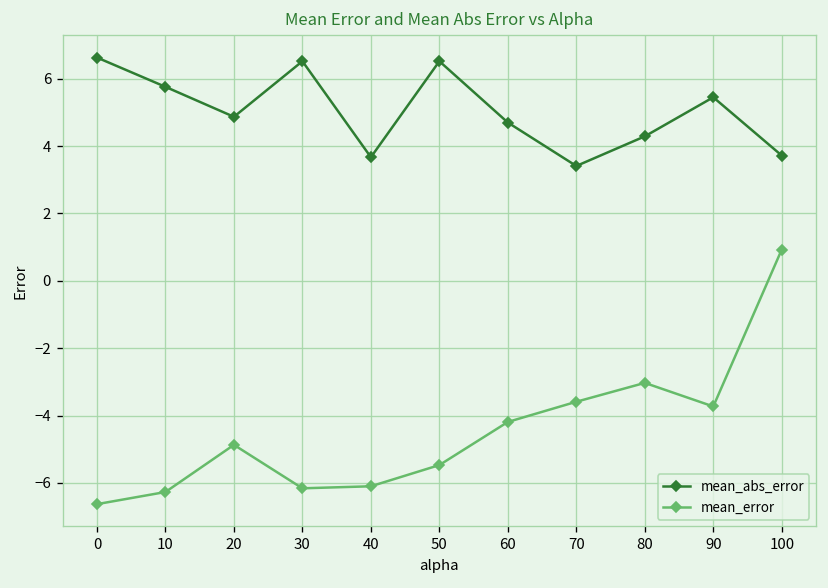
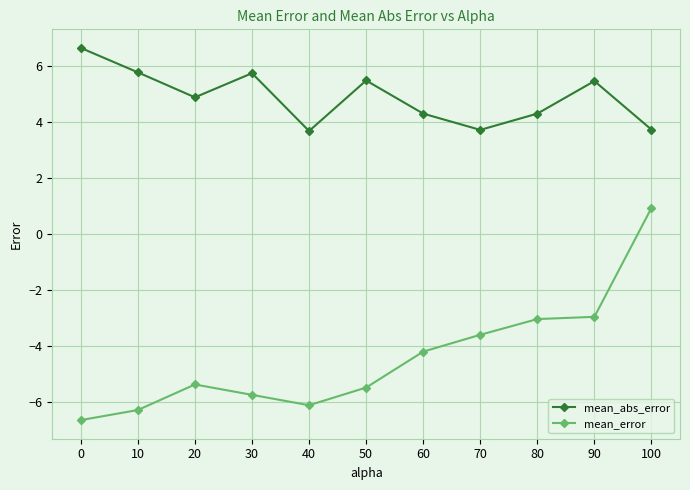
  {
    "mean_abs_error": {
      "0": 6.6,
      "10": 5.8,
      "20": 4.9,
-     "30": 6.5,
+     "30": 5.7,
      "40": 3.7,
-     "50": 6.5,
-     "60": 4.7,
-     "70": 3.4,
+     "50": 5.5,
+     "60": 4.3,
+     "70": 3.7,
      "80": 4.3,
      "90": 5.5,
      "100": 3.7
    },
    "mean_error": {
      "0": -6.6,
      "10": -6.3,
-     "20": -4.9,
-     "30": -6.2,
+     "20": -5.4,
+     "30": -5.7,
      "40": -6.1,
      "50": -5.5,
      "60": -4.2,
      "70": -3.6,
      "80": -3.0,
-     "90": -3.7,
+     "90": -3.0,
      "100": 0.9
    }
  }
